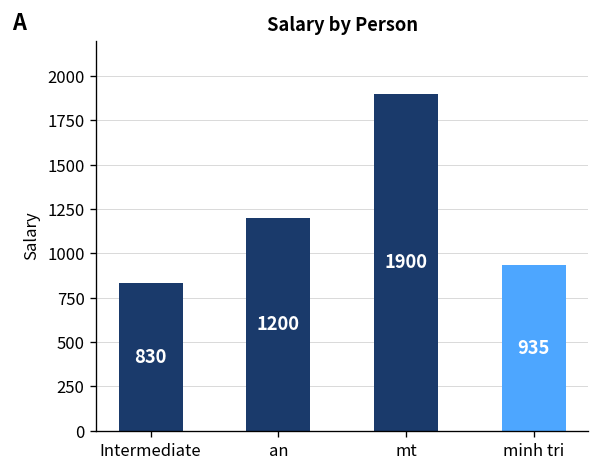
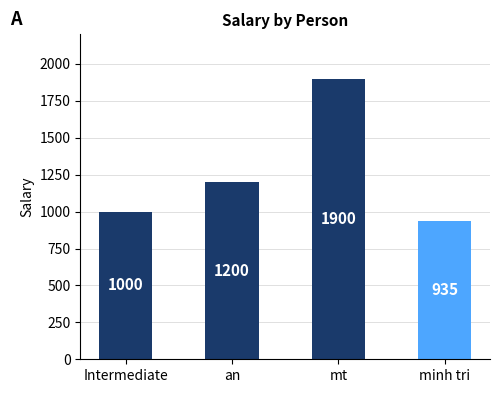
  {
-   "Intermediate": 830,
+   "Intermediate": 1000,
    "an": 1200,
    "mt": 1900,
    "minh tri": 935
  }
